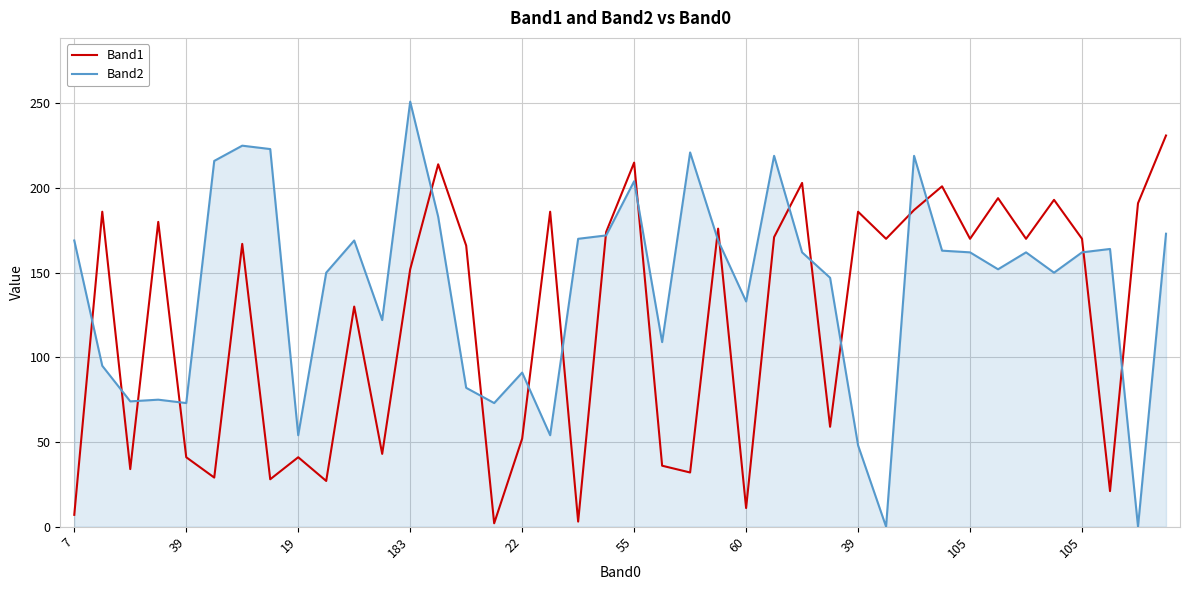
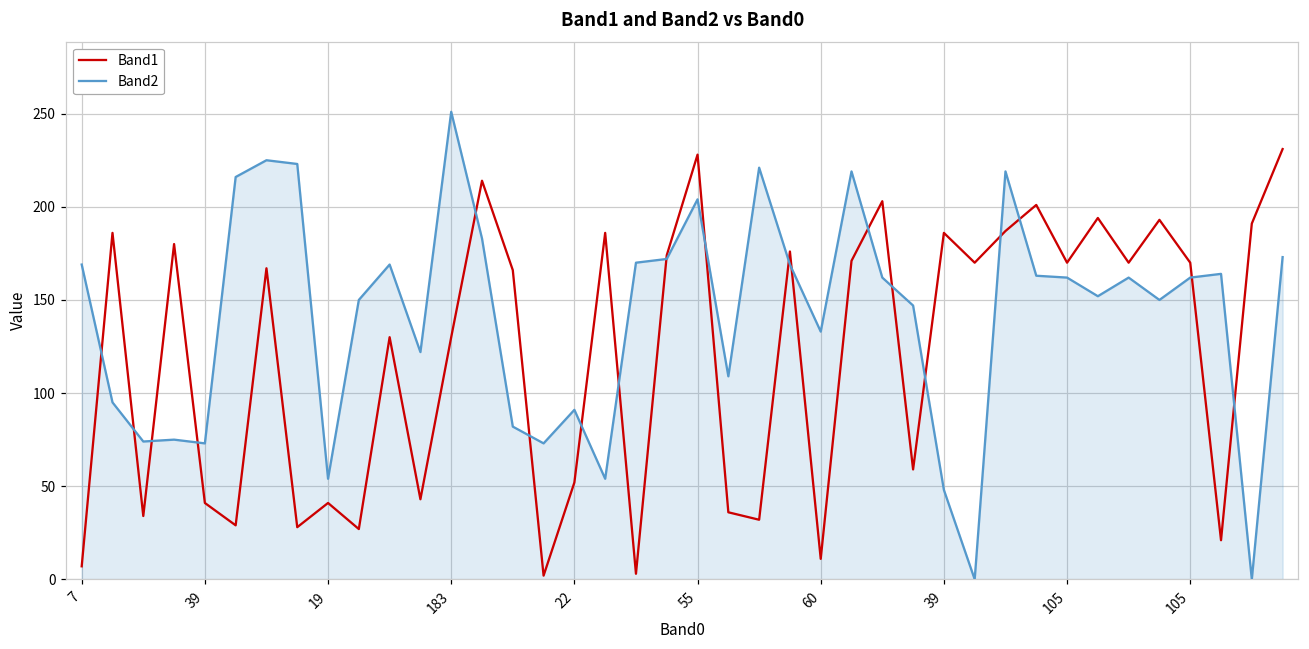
  {
    "Band1": {
-     "183": 152,
-     "55": 215,
+     "183": 130,
+     "55": 228,
      "60": 11
    },
    "Band2": {
      "183": 251,
      "55": 204,
      "60": 133
    }
  }
